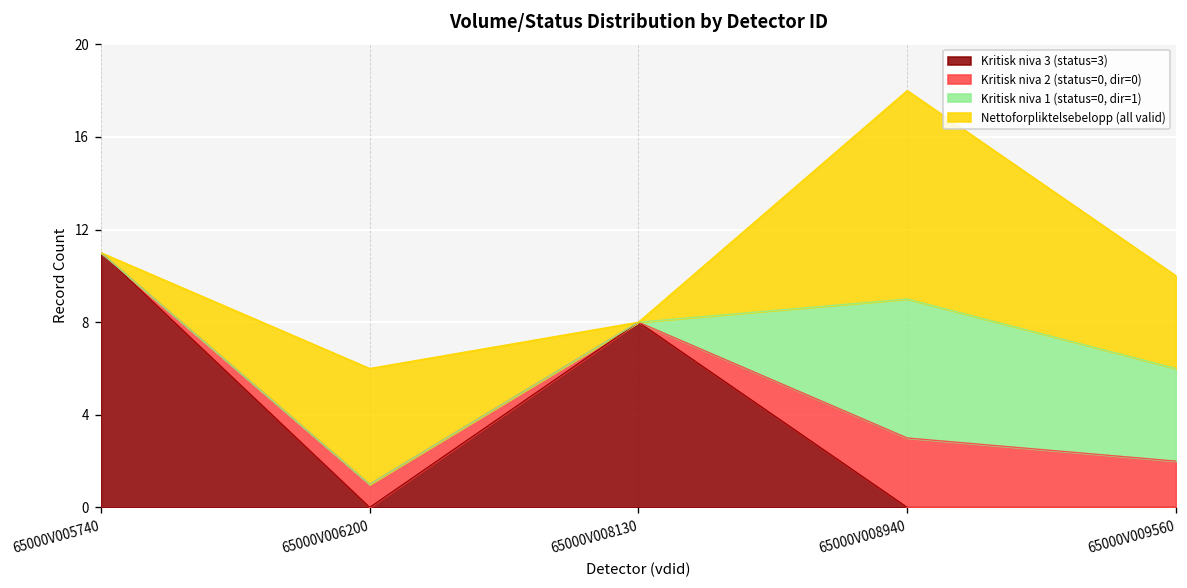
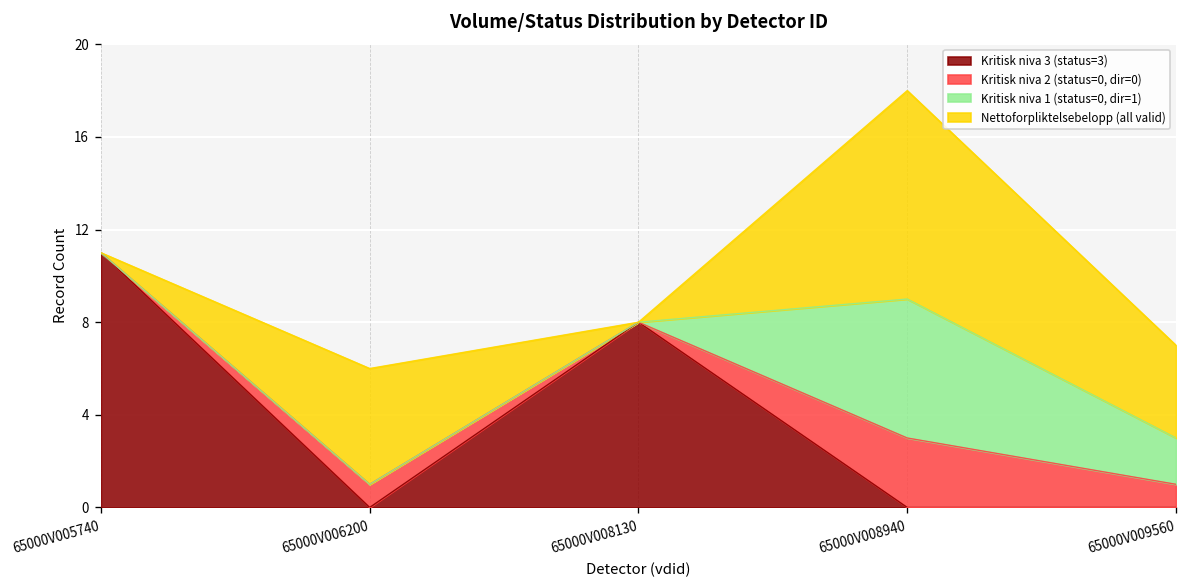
  {
    "Kritisk niva 3 (status=3)": {
      "65000V006200": 0,
      "65000V008940": 0,
      "65000V009560": 0
    },
    "Kritisk niva 2 (status=0, dir=0)": {
      "65000V008940": 3,
-     "65000V009560": 2
+     "65000V009560": 1
    },
    "Kritisk niva 1 (status=0, dir=1)": {
      "65000V008940": 9,
-     "65000V009560": 4
+     "65000V009560": 2
    },
    "Nettoforpliktelsebelopp (all valid)": {
      "65000V006200": 5,
      "65000V008940": 9,
      "65000V009560": 4
    }
  }
